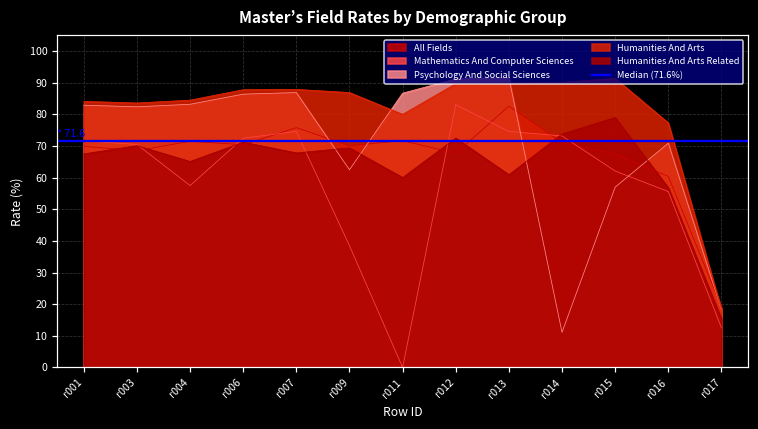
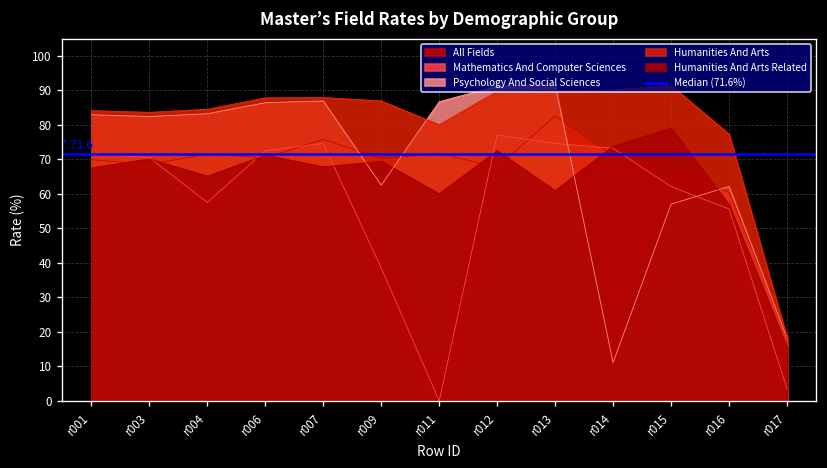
  {
    "Mathematics And Computer Sciences": {
      "r004": 58,
      "r006": 73,
      "r007": 75,
      "r009": 39,
      "r011": 0,
-     "r012": 83,
+     "r012": 77,
      "r013": 75,
      "r015": 62,
      "r016": 56,
-     "r017": 13
+     "r017": 4
    },
    "Psychology And Social Sciences": {
      "r001": 83,
      "r003": 82,
      "r004": 83,
      "r006": 86,
      "r007": 87,
      "r009": 63,
      "r011": 87,
      "r014": 11,
      "r015": 57,
-     "r016": 71
+     "r016": 62
    }
  }
